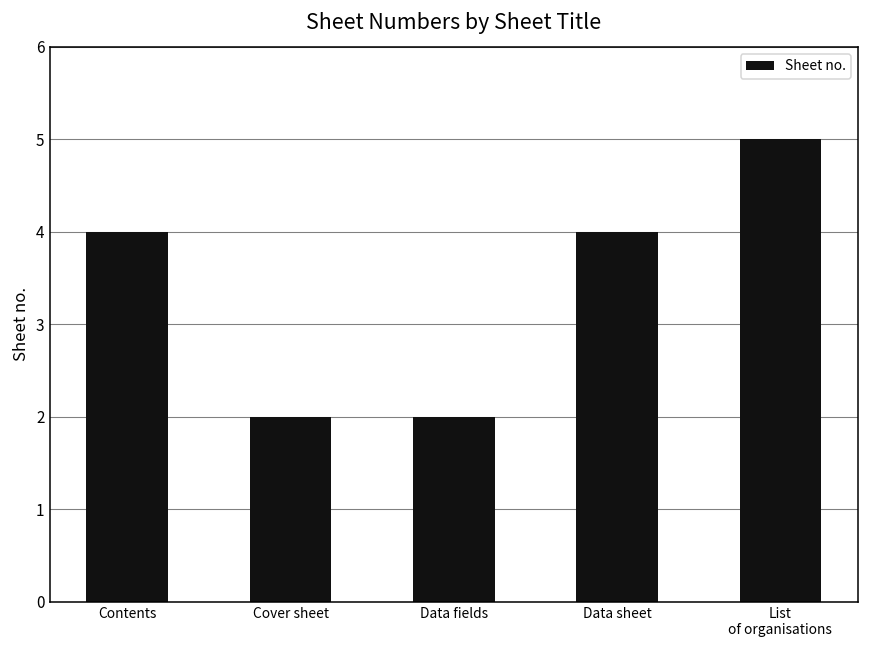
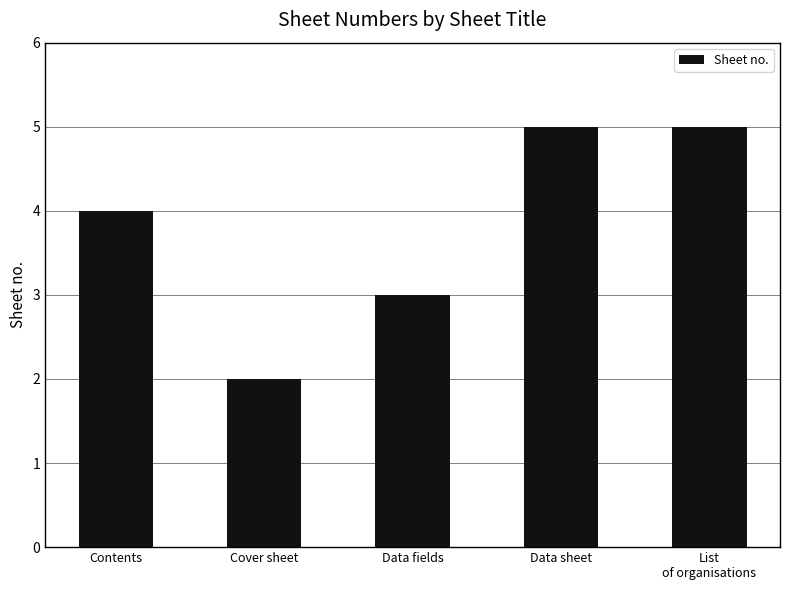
  {
    "Contents": 4,
    "Cover sheet": 2,
-   "Data fields": 2,
-   "Data sheet": 4,
+   "Data fields": 3,
+   "Data sheet": 5,
    "List of organisations": 5
  }
